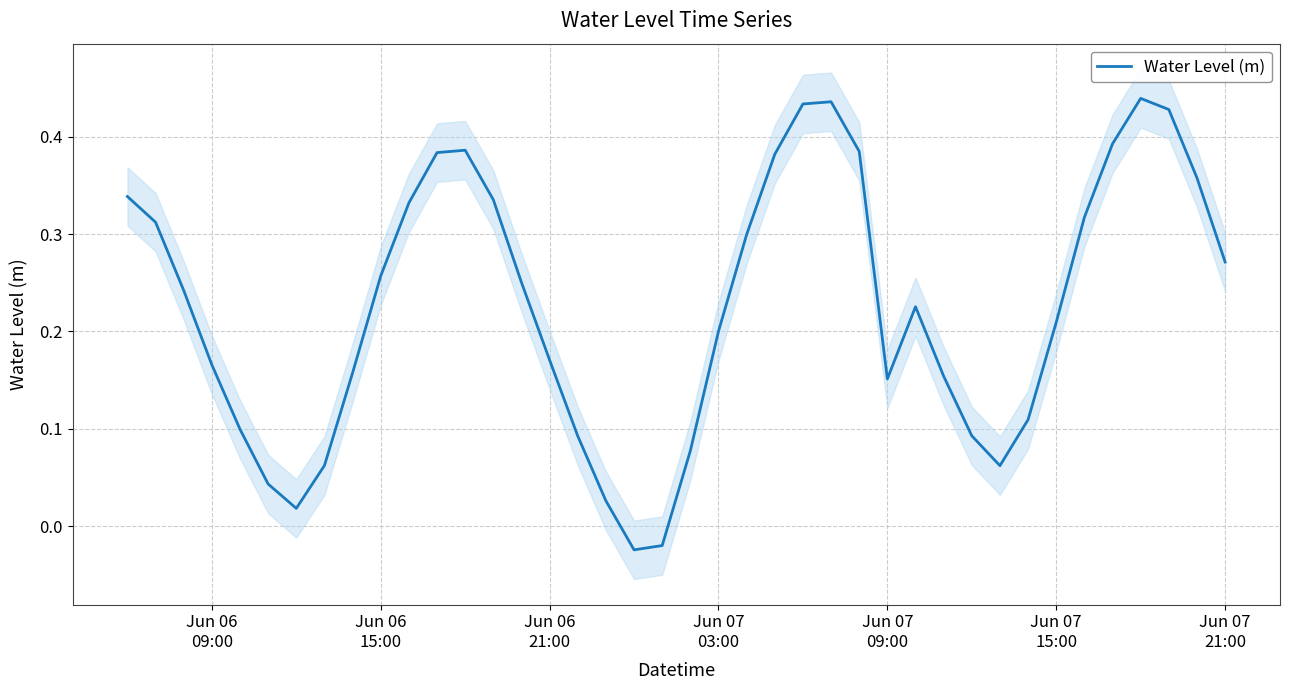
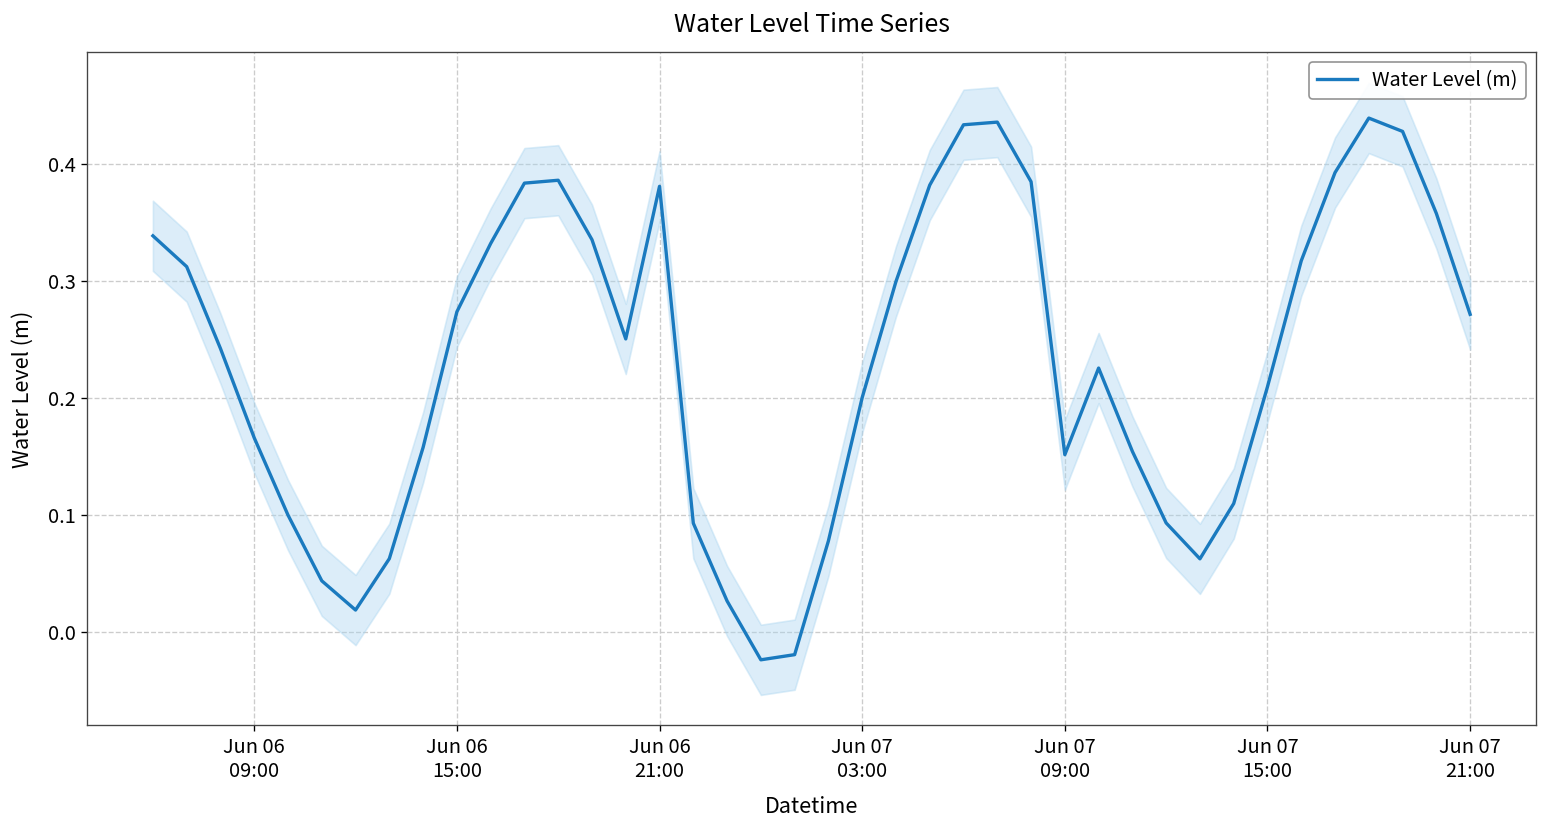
  {
    "Water Level (m)": {
      "Jun 06 09:00": 0.17,
-     "Jun 06 15:00": 0.26,
-     "Jun 06 21:00": 0.17,
+     "Jun 06 15:00": 0.27,
+     "Jun 06 21:00": 0.38,
      "Jun 07 03:00": 0.20,
      "Jun 07 09:00": 0.15,
      "Jun 07 15:00": 0.21,
      "Jun 07 21:00": 0.27
    }
  }
